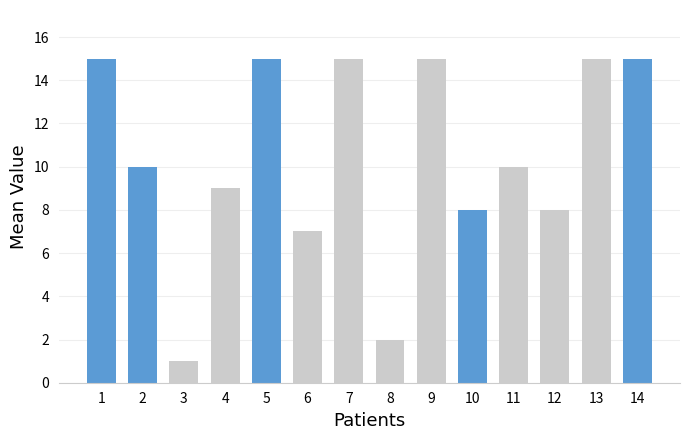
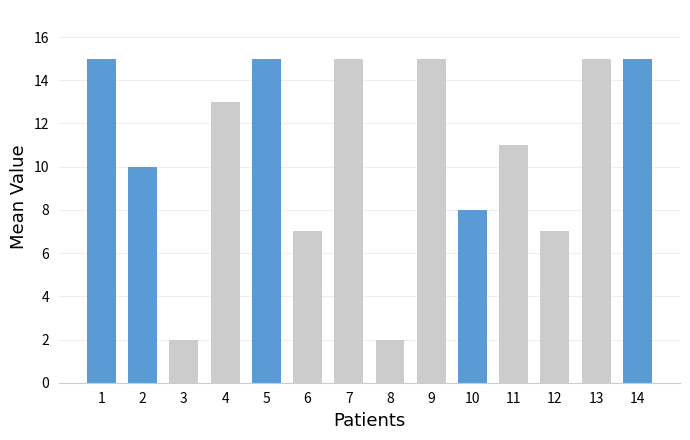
  {
    "1": 15,
    "2": 10,
-   "3": 1,
-   "4": 9,
+   "3": 2,
+   "4": 13,
    "5": 15,
    "6": 7,
    "7": 15,
    "8": 2,
    "9": 15,
    "10": 8,
-   "11": 10,
-   "12": 8,
+   "11": 11,
+   "12": 7,
    "13": 15,
    "14": 15
  }
